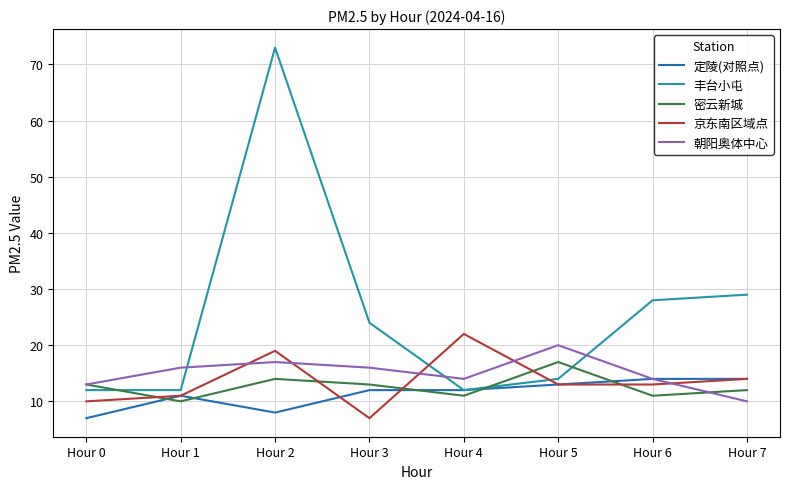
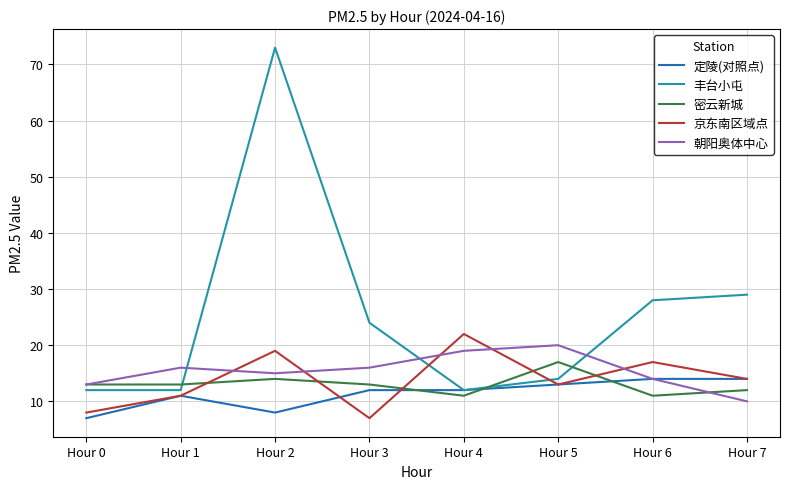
  {
    "密云新城": {
-     "Hour 1": 10,
+     "Hour 1": 13,
      "Hour 2": 14,
      "Hour 3": 13,
      "Hour 4": 11,
      "Hour 5": 17,
      "Hour 6": 11,
      "Hour 7": 12
    },
    "京东南区域点": {
-     "Hour 0": 10,
+     "Hour 0": 8,
      "Hour 2": 19,
      "Hour 3": 7,
      "Hour 4": 22,
-     "Hour 6": 13
+     "Hour 6": 17
    },
    "朝阳奥体中心": {
      "Hour 1": 16,
-     "Hour 2": 17,
+     "Hour 2": 15,
      "Hour 3": 16,
-     "Hour 4": 14,
+     "Hour 4": 19,
      "Hour 5": 20,
      "Hour 7": 10
    }
  }
